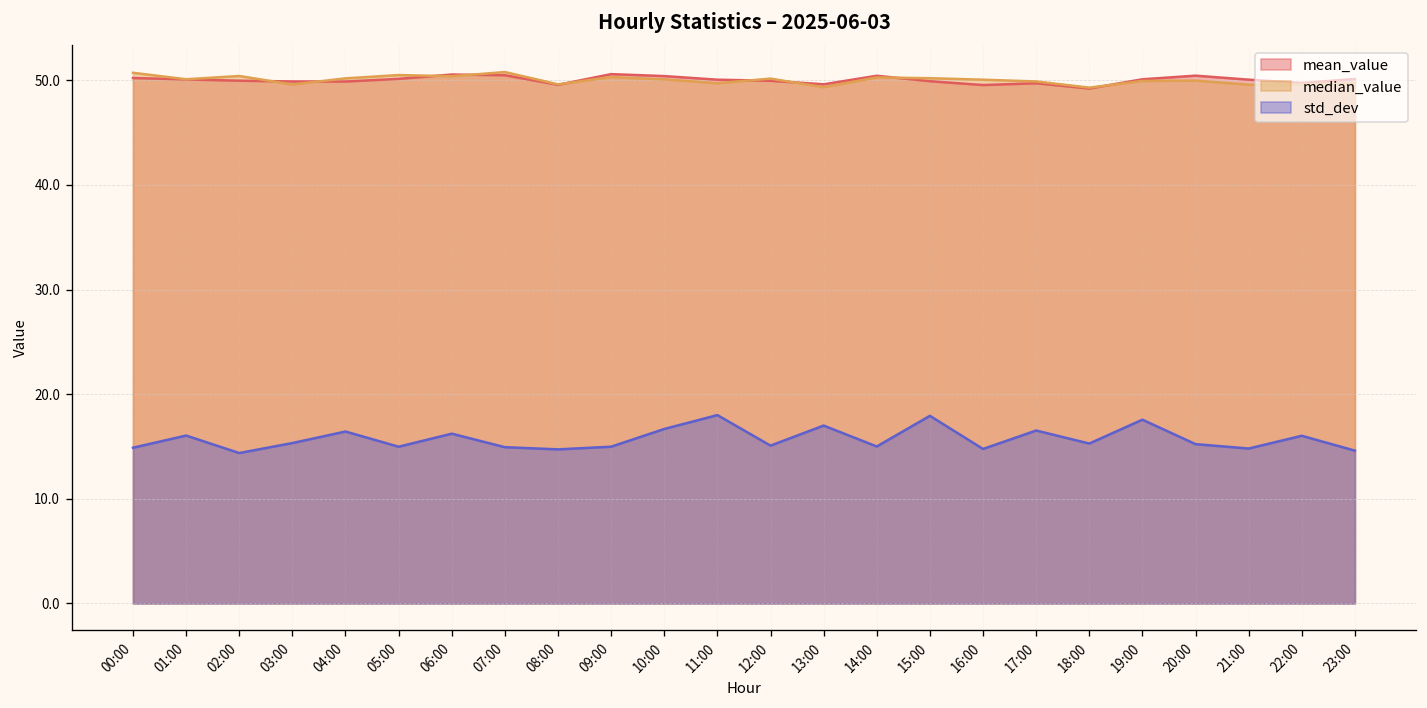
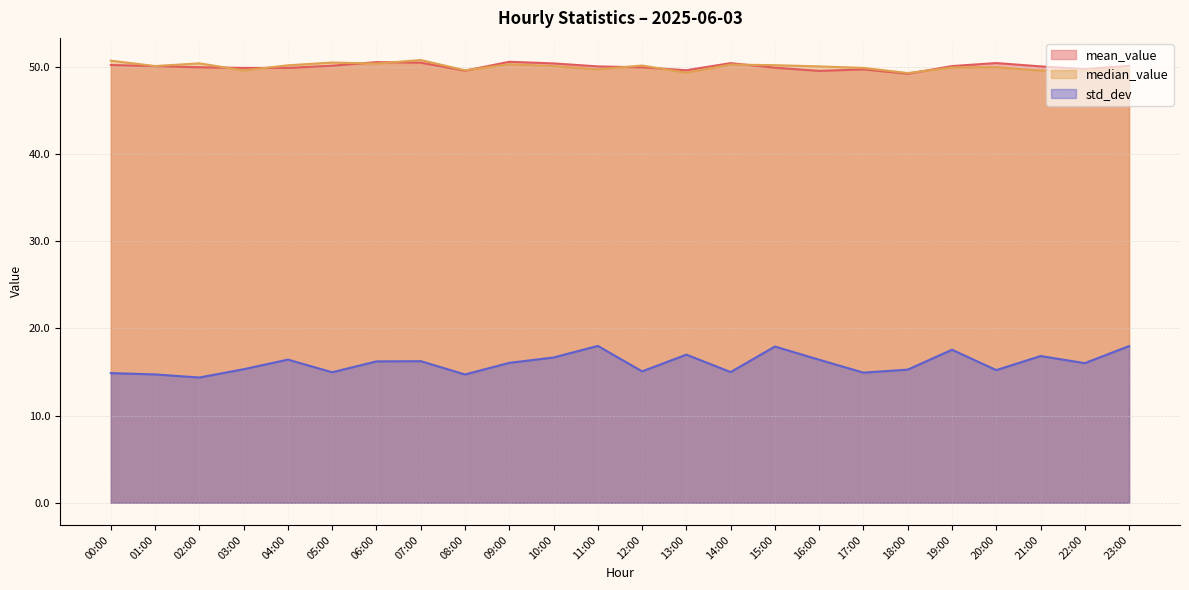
  {
    "std_dev": {
      "00:00": 15,
-     "01:00": 16,
+     "01:00": 15,
      "02:00": 14,
      "03:00": 15,
      "04:00": 16,
      "05:00": 15,
      "06:00": 16,
-     "07:00": 15,
+     "07:00": 16,
      "08:00": 15,
-     "09:00": 15,
+     "09:00": 16,
      "10:00": 17,
      "11:00": 18,
      "12:00": 15,
      "13:00": 17,
      "14:00": 15,
      "15:00": 18,
-     "16:00": 15,
-     "17:00": 17,
+     "16:00": 16,
+     "17:00": 15,
      "18:00": 15,
      "19:00": 18,
      "20:00": 15,
-     "21:00": 15,
+     "21:00": 17,
      "22:00": 16,
-     "23:00": 15
+     "23:00": 18
    }
  }
